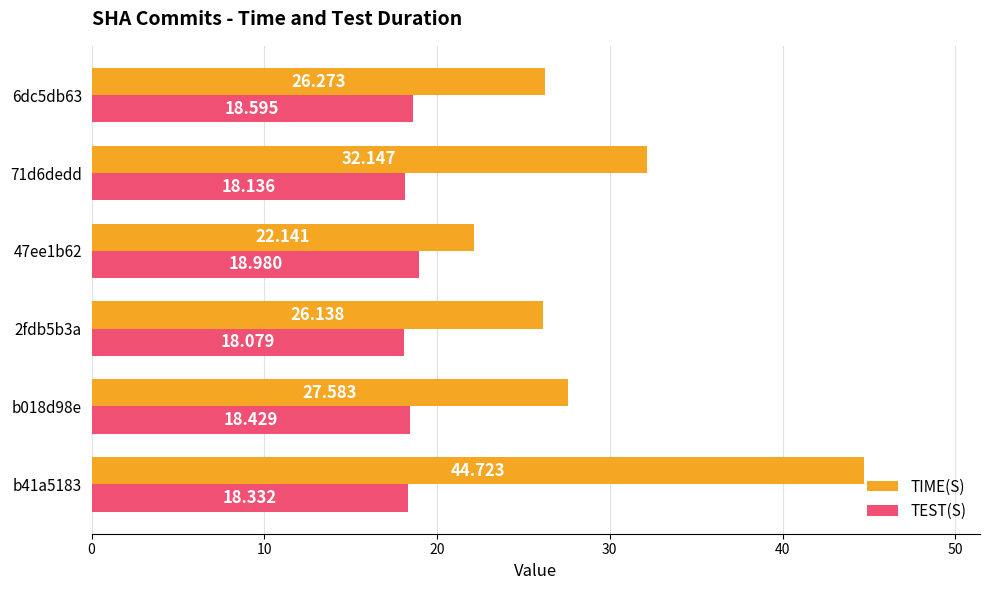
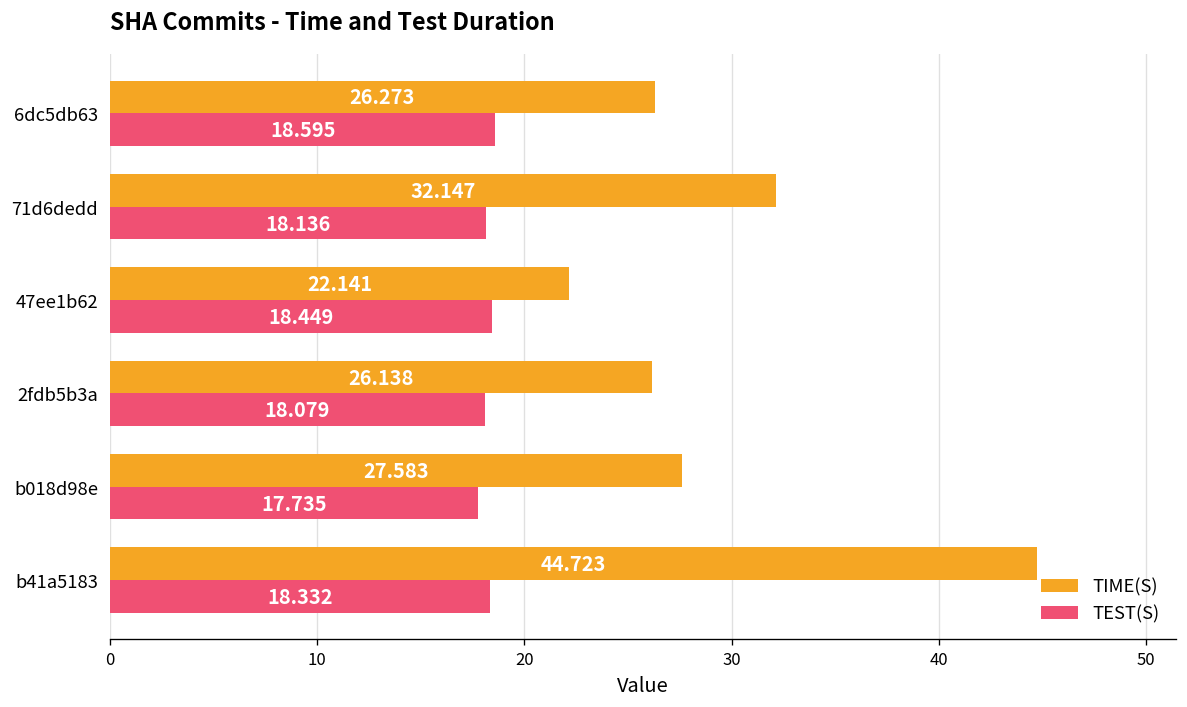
  {
    "TIME(S)": {
      "6dc5db63": 26.273,
      "71d6dedd": 32.147,
      "47ee1b62": 22.141,
      "2fdb5b3a": 26.138,
      "b018d98e": 27.583,
      "b41a5183": 44.723
    },
    "TEST(S)": {
      "6dc5db63": 18.595,
      "71d6dedd": 18.136,
-     "47ee1b62": 18.980,
+     "47ee1b62": 18.449,
      "2fdb5b3a": 18.079,
-     "b018d98e": 18.429,
+     "b018d98e": 17.735,
      "b41a5183": 18.332
    }
  }
